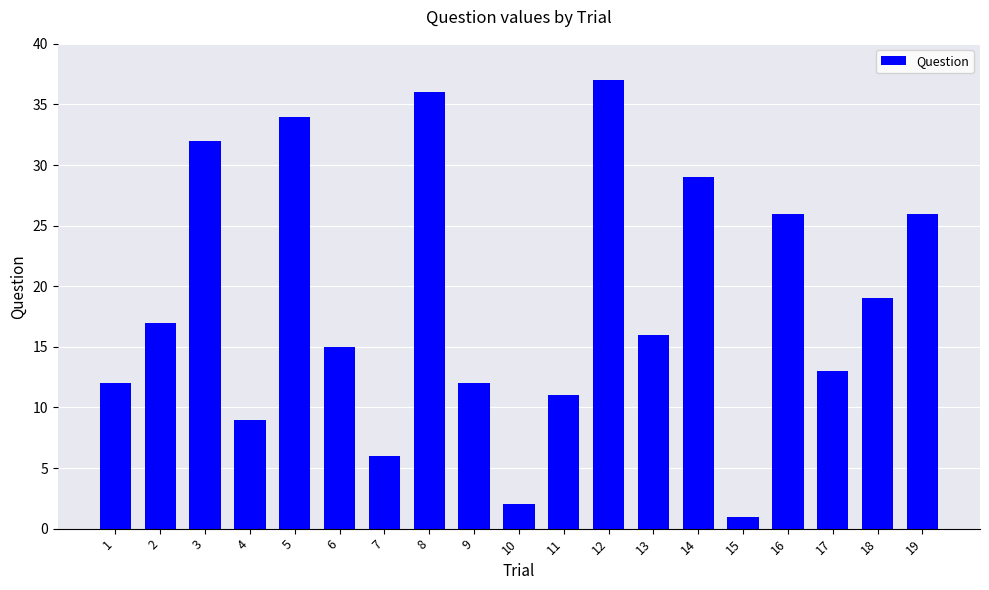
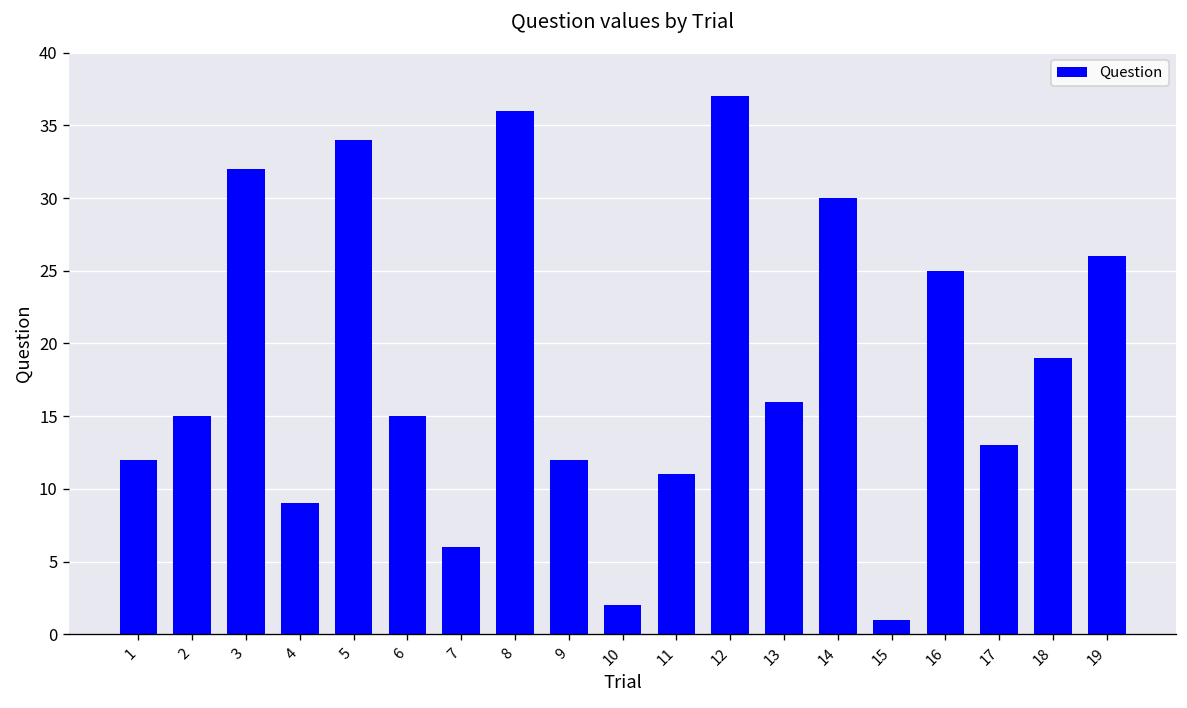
  {
    "1": 12,
-   "2": 17,
+   "2": 15,
    "3": 32,
    "4": 9,
    "5": 34,
    "6": 15,
    "7": 6,
    "8": 36,
    "9": 12,
    "10": 2,
    "11": 11,
    "12": 37,
    "13": 16,
-   "14": 29,
+   "14": 30,
    "15": 1,
-   "16": 26,
+   "16": 25,
    "17": 13,
    "18": 19,
    "19": 26
  }
